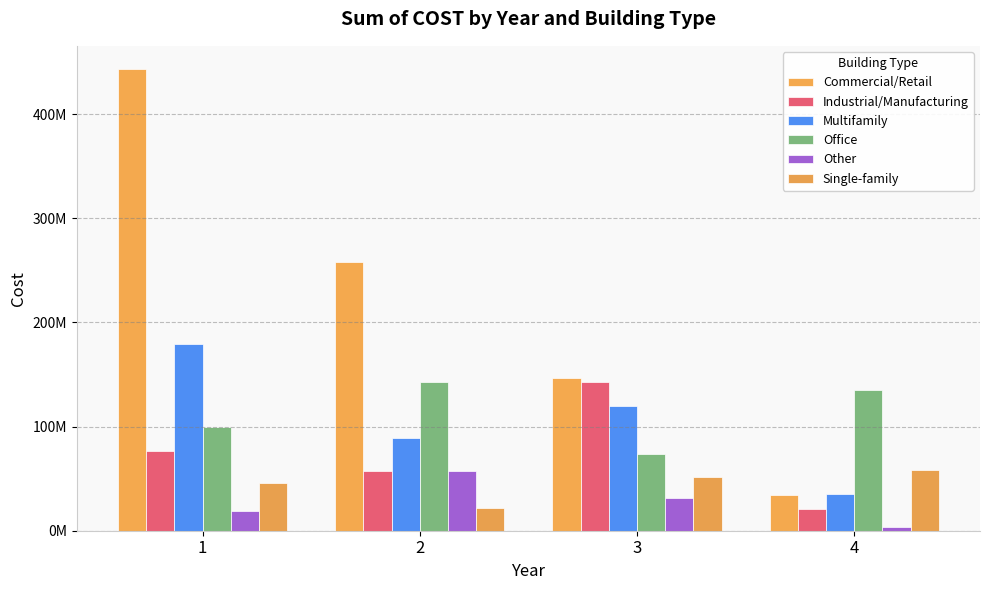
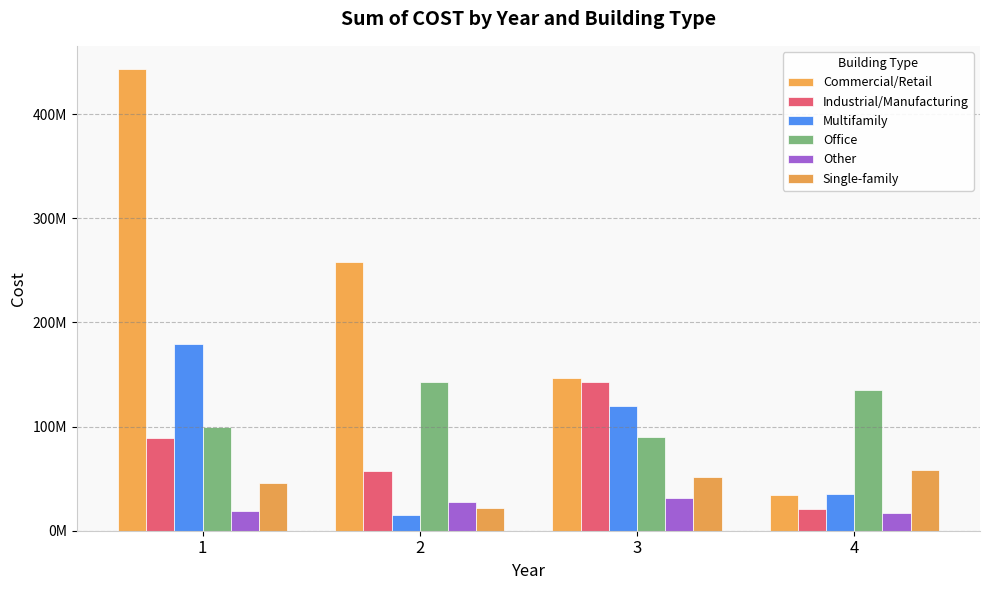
  {
    "Industrial/Manufacturing": {
-     "1": 77000000,
+     "1": 89000000,
      "2": 57000000,
      "3": 143000000,
      "4": 21000000
    },
    "Multifamily": {
      "1": 179000000,
-     "2": 89000000,
+     "2": 15000000,
      "3": 120000000,
      "4": 35000000
    },
    "Office": {
      "1": 99000000,
      "2": 143000000,
-     "3": 73000000,
+     "3": 90000000,
      "4": 135000000
    },
    "Other": {
      "1": 19000000,
-     "2": 57000000,
+     "2": 28000000,
      "3": 31000000,
-     "4": 4000000
+     "4": 17000000
    }
  }
